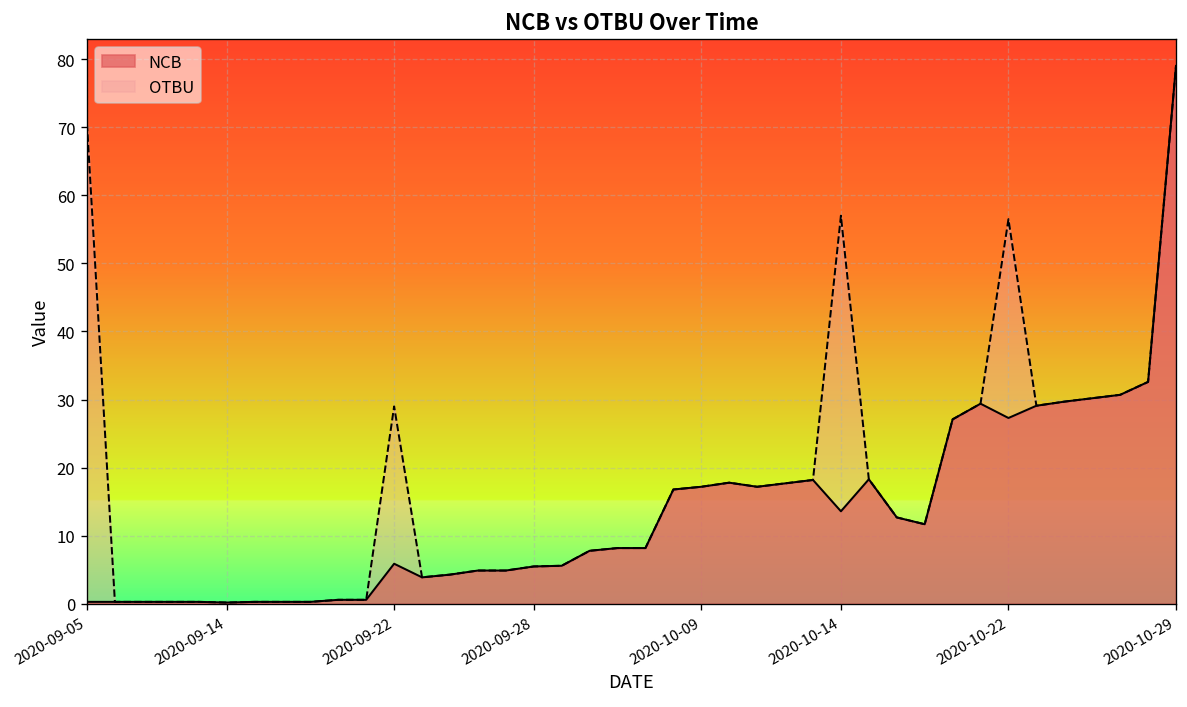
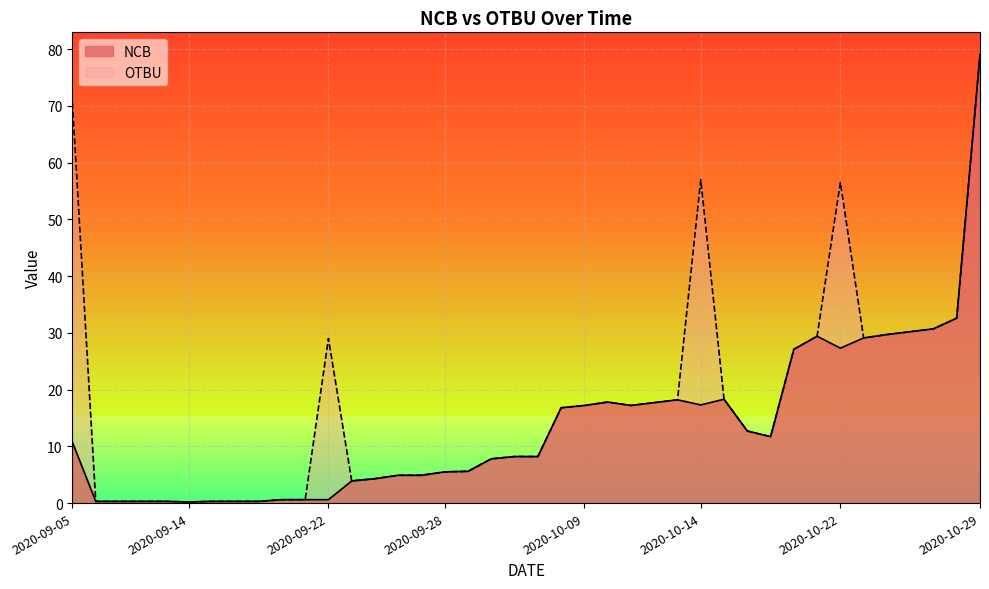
  {
    "NCB": {
-     "2020-09-05": 0,
-     "2020-09-22": 6,
-     "2020-10-14": 14,
+     "2020-09-05": 11,
+     "2020-09-22": 1,
+     "2020-10-14": 17,
      "2020-10-22": 27
    },
    "OTBU": {
      "2020-09-05": 71,
      "2020-09-22": 29,
      "2020-10-14": 57,
      "2020-10-22": 57
    }
  }
